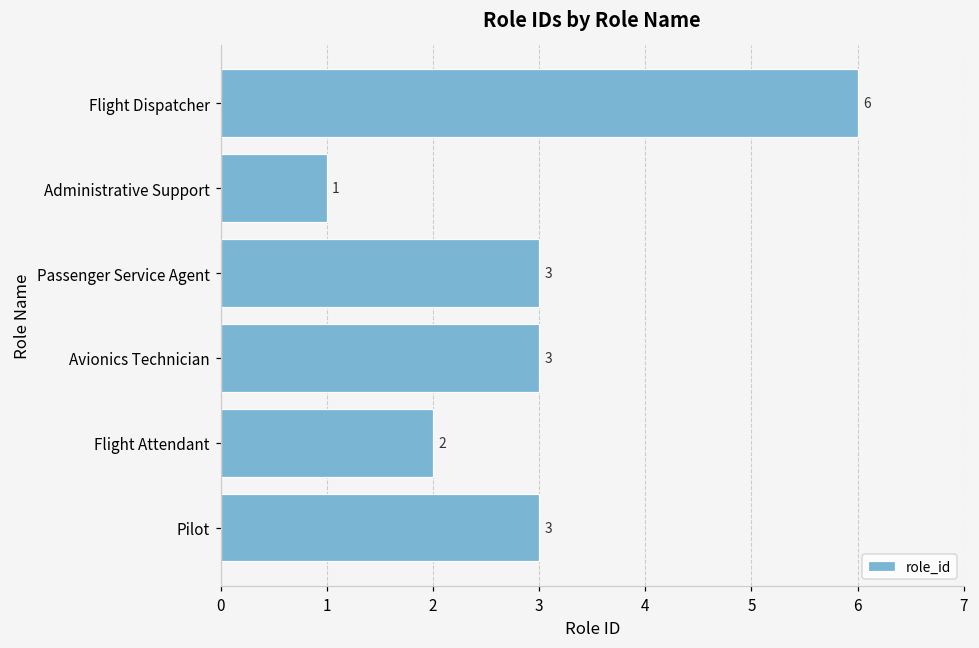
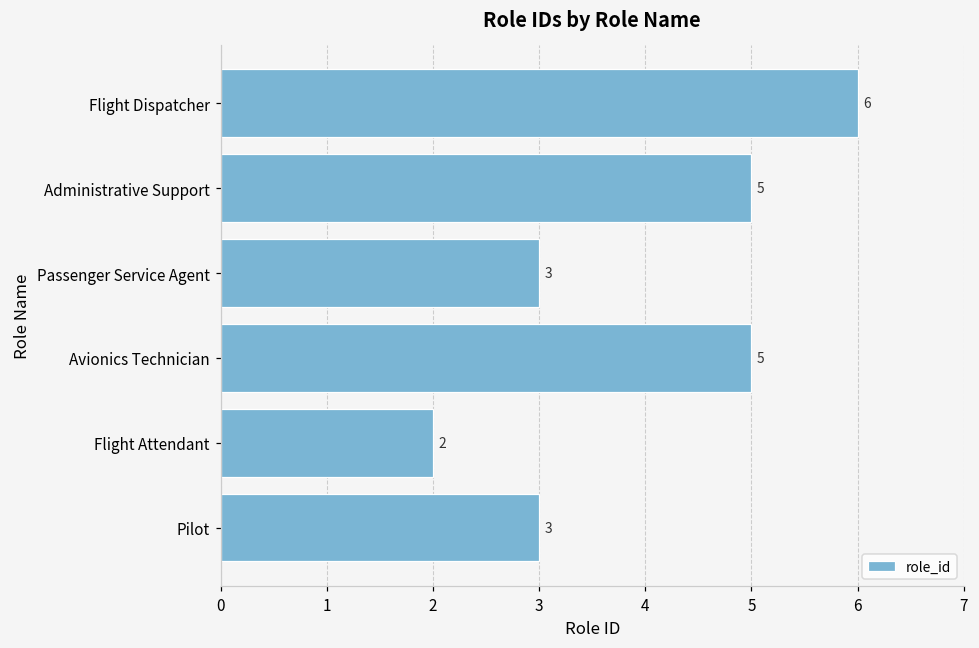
  {
    "Flight Dispatcher": 6,
-   "Administrative Support": 1,
+   "Administrative Support": 5,
    "Passenger Service Agent": 3,
-   "Avionics Technician": 3,
+   "Avionics Technician": 5,
    "Flight Attendant": 2,
    "Pilot": 3
  }
